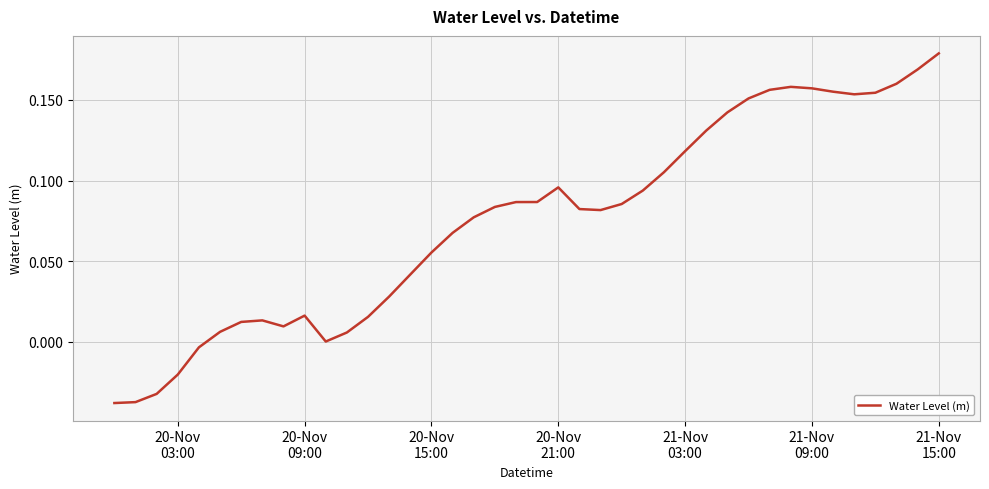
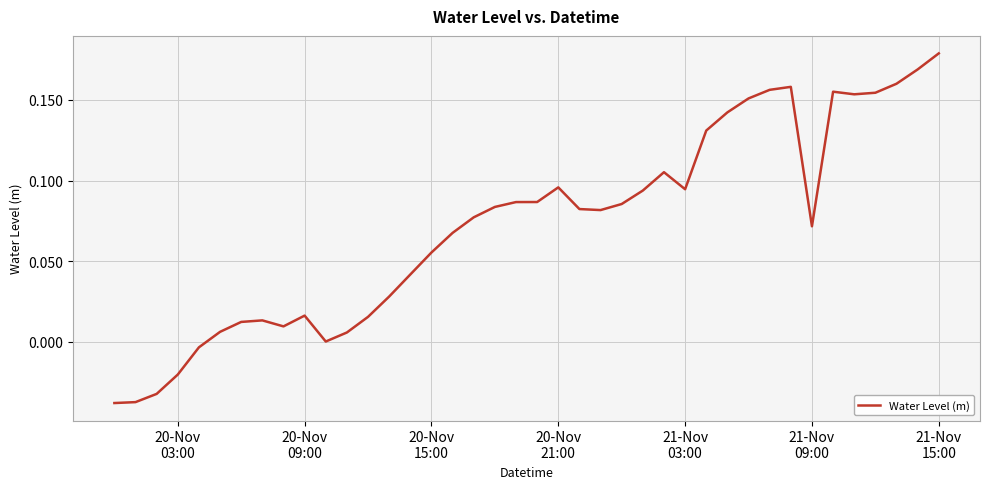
  {
    "20-Nov 03:00": -0.020,
    "20-Nov 09:00": 0.016,
    "20-Nov 15:00": 0.055,
    "20-Nov 21:00": 0.096,
-   "21-Nov 03:00": 0.118,
-   "21-Nov 09:00": 0.157,
+   "21-Nov 03:00": 0.095,
+   "21-Nov 09:00": 0.072,
    "21-Nov 15:00": 0.179
  }
